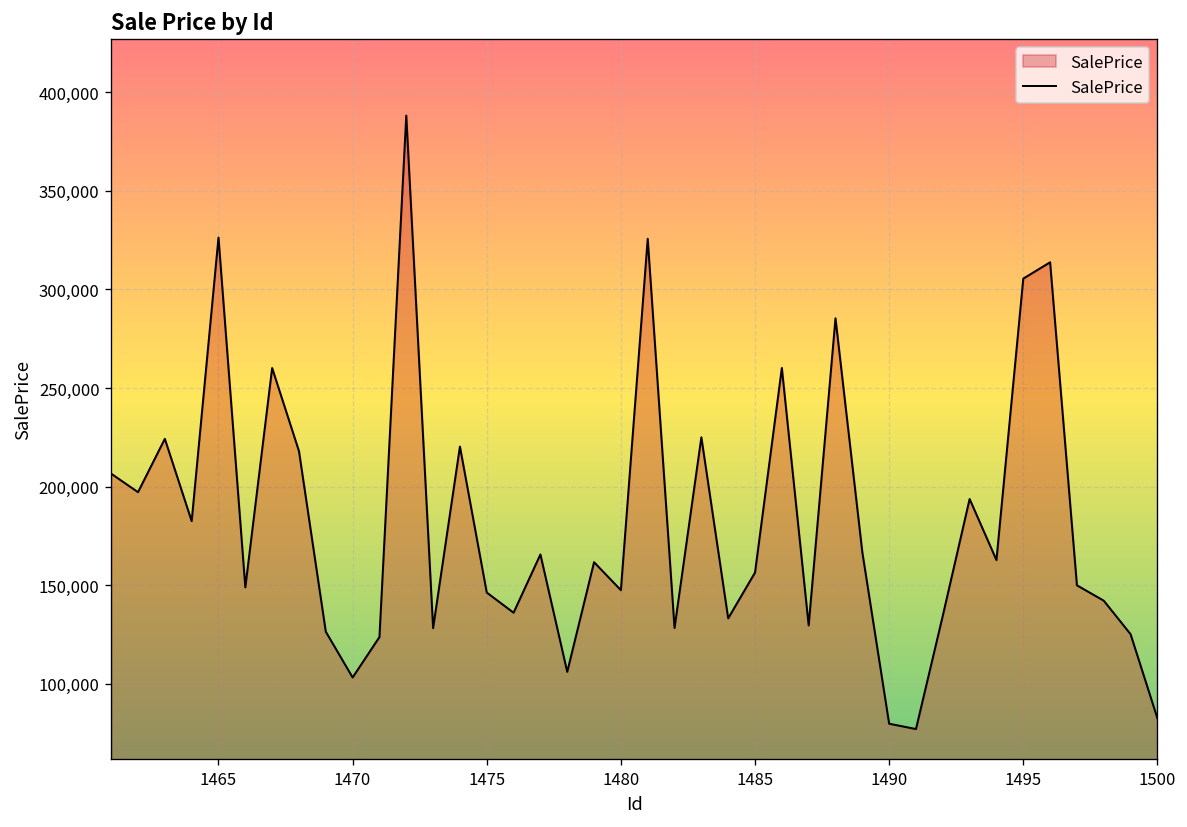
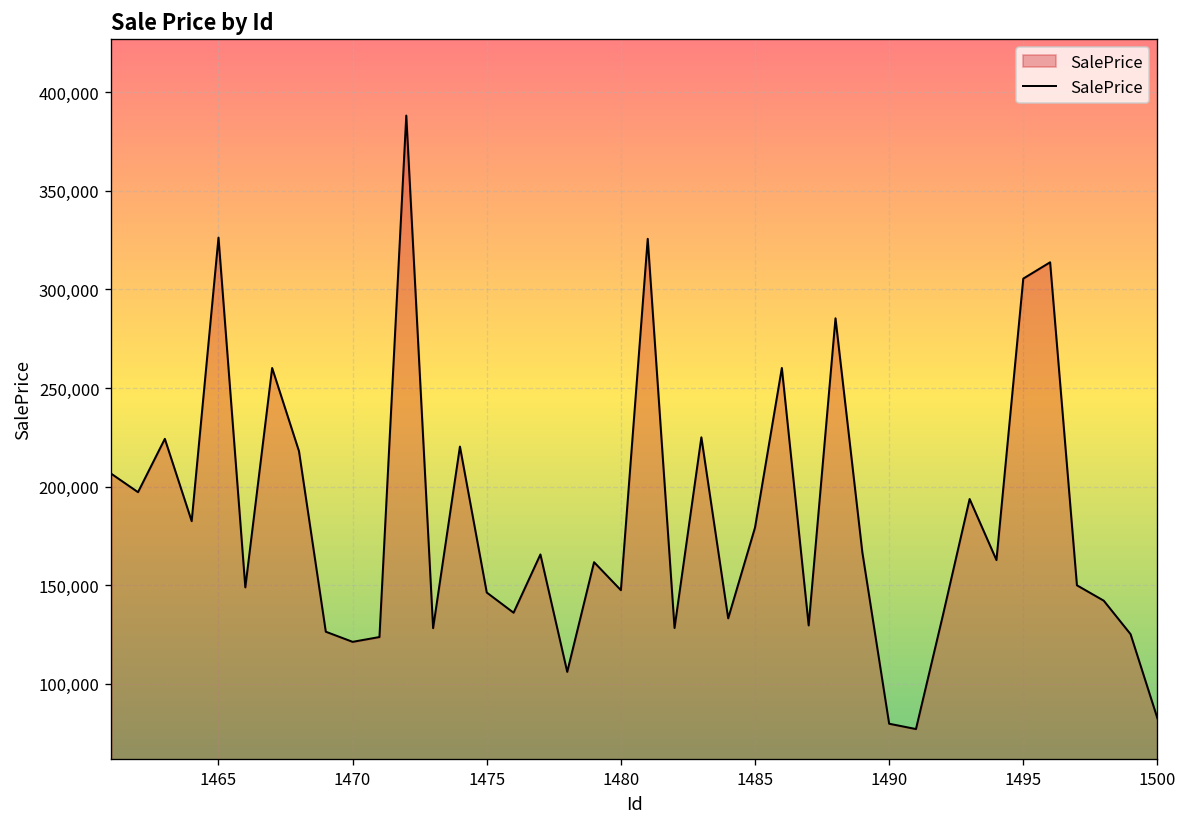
  {
    "1465": "326,000",
-   "1470": "103,000",
+   "1470": "121,000",
    "1475": "146,000",
    "1480": "148,000",
-   "1485": "156,000",
+   "1485": "179,000",
    "1490": "80,000",
    "1495": "306,000",
    "1500": "83,000"
  }
